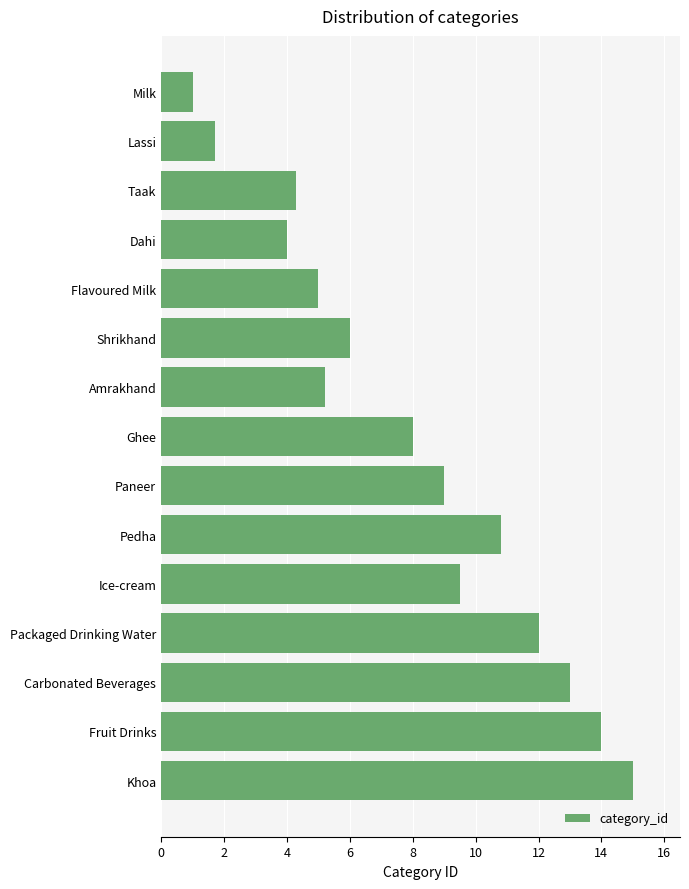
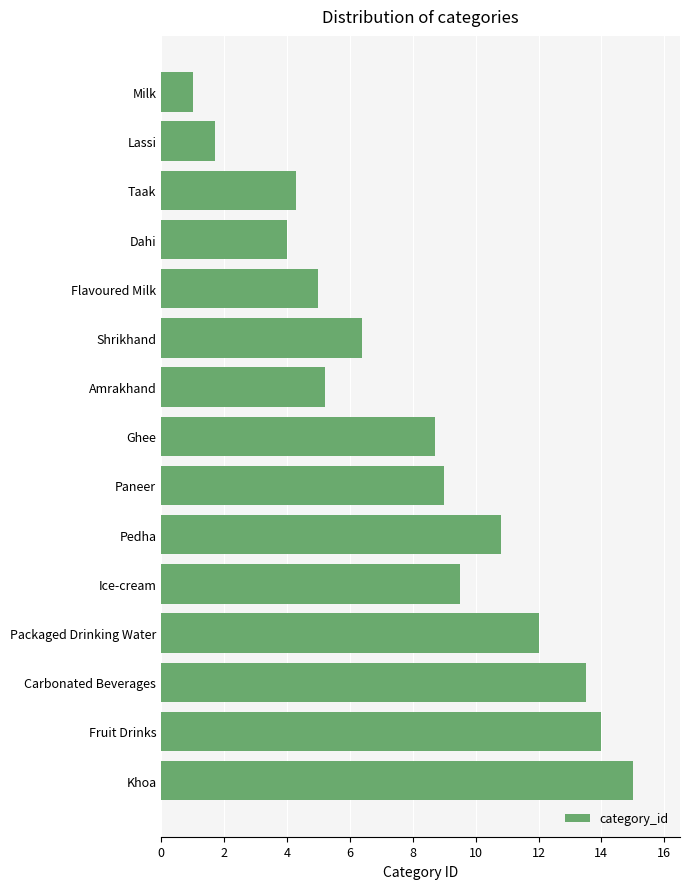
  {
    "Milk": 1.0,
    "Lassi": 1.7,
    "Taak": 4.3,
    "Dahi": 4.0,
    "Flavoured Milk": 5.0,
-   "Shrikhand": 6.0,
+   "Shrikhand": 6.4,
    "Amrakhand": 5.2,
-   "Ghee": 8.0,
+   "Ghee": 8.7,
    "Paneer": 9.0,
    "Pedha": 10.8,
    "Ice-cream": 9.5,
    "Packaged Drinking Water": 12.0,
-   "Carbonated Beverages": 13.0,
+   "Carbonated Beverages": 13.5,
    "Fruit Drinks": 14.0,
    "Khoa": 15.0
  }
